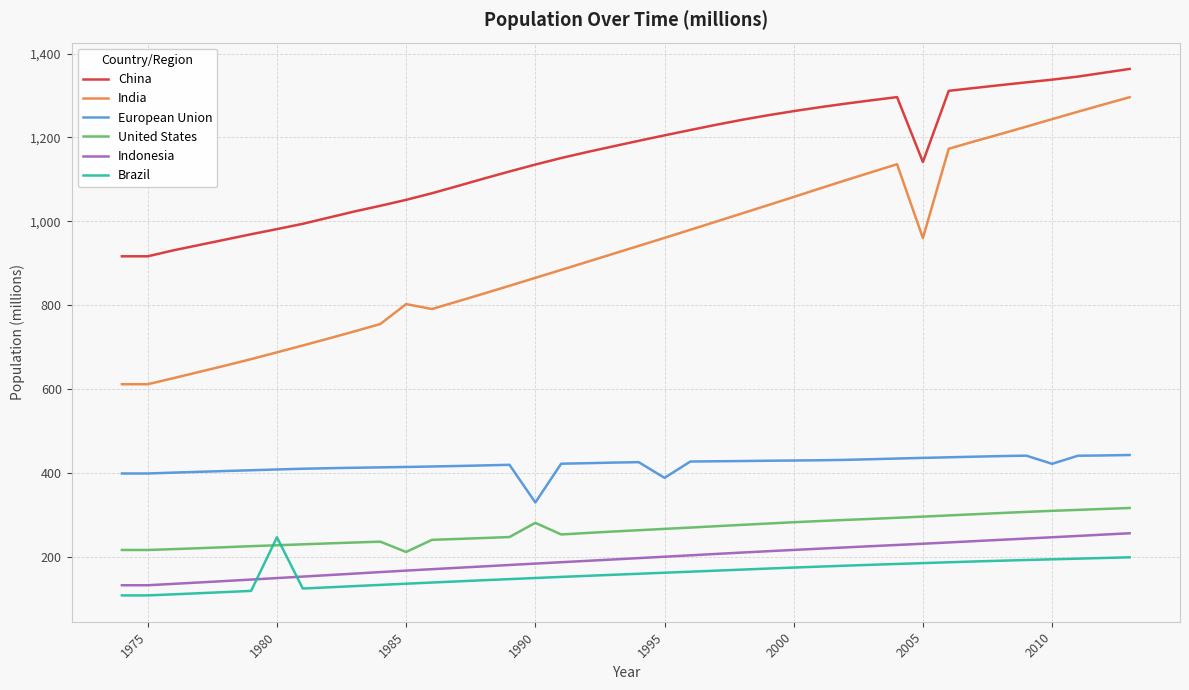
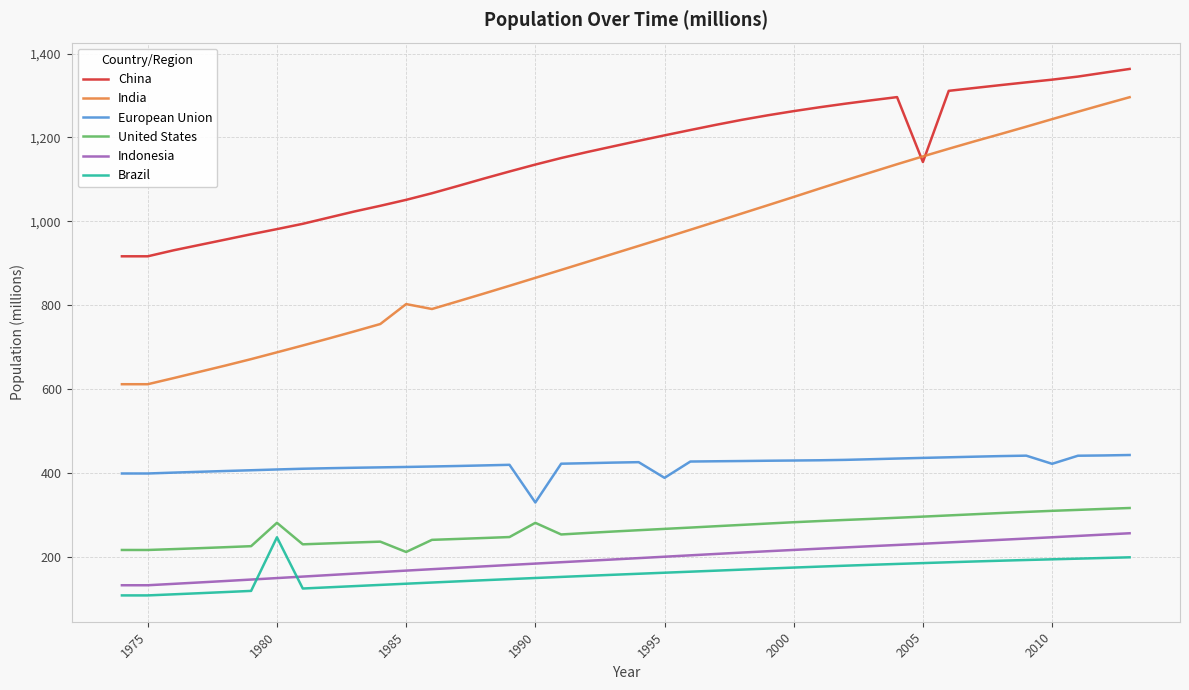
  {
    "China": {
      "1975": "920",
      "1980": "980",
      "1985": "1,050",
      "1990": "1,140",
      "1995": "1,200",
      "2000": "1,260",
      "2005": "1,140",
      "2010": "1,340"
    },
    "India": {
      "1975": "610",
      "1980": "690",
      "1985": "800",
      "1990": "860",
      "1995": "960",
      "2000": "1,060",
-     "2005": "960",
+     "2005": "1,150",
      "2010": "1,240"
    },
    "European Union": {
      "1975": "400",
      "1980": "410",
      "1985": "410",
      "1990": "330",
      "1995": "390",
      "2000": "430",
      "2005": "440",
      "2010": "420"
    },
    "United States": {
      "1975": "220",
-     "1980": "230",
+     "1980": "280",
      "1985": "210",
      "1990": "280",
      "1995": "270",
      "2000": "280",
      "2005": "300",
      "2010": "310"
    },
    "Indonesia": {
      "1975": "130",
      "1980": "150",
      "1985": "170",
      "1990": "180",
      "1995": "200",
      "2000": "220",
      "2005": "230",
      "2010": "250"
    },
    "Brazil": {
      "1975": "110",
      "1980": "250",
      "1985": "140",
      "1990": "150",
      "1995": "160",
      "2000": "170",
      "2005": "180",
      "2010": "190"
    }
  }
